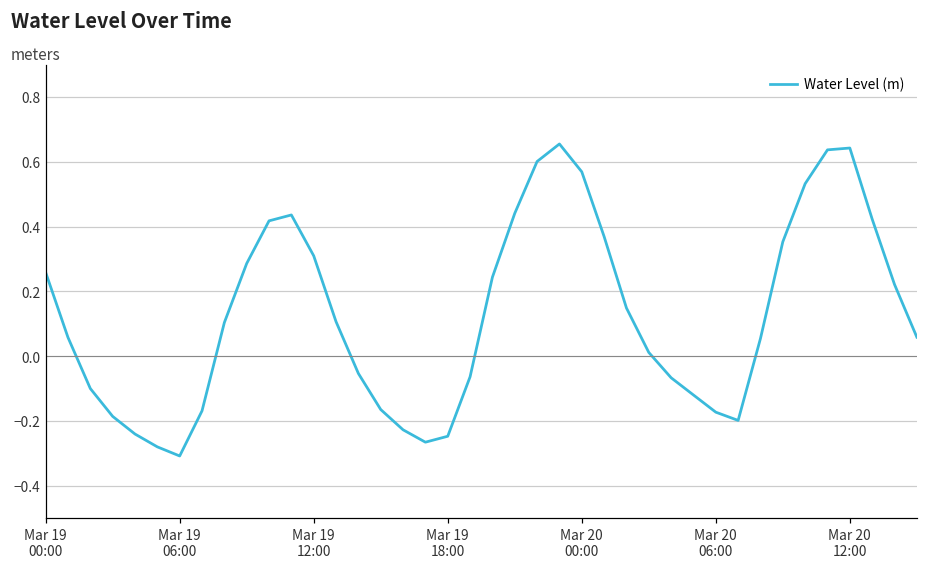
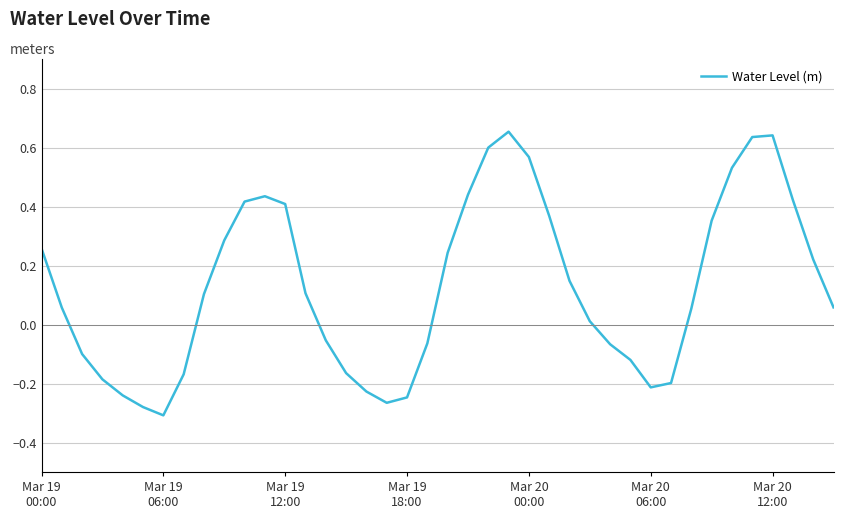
  {
    "Mar 19 00:00": 0.26,
    "Mar 19 06:00": -0.31,
-   "Mar 19 12:00": 0.31,
+   "Mar 19 12:00": 0.41,
    "Mar 19 18:00": -0.25,
    "Mar 20 00:00": 0.57,
-   "Mar 20 06:00": -0.17,
+   "Mar 20 06:00": -0.21,
    "Mar 20 12:00": 0.64
  }
